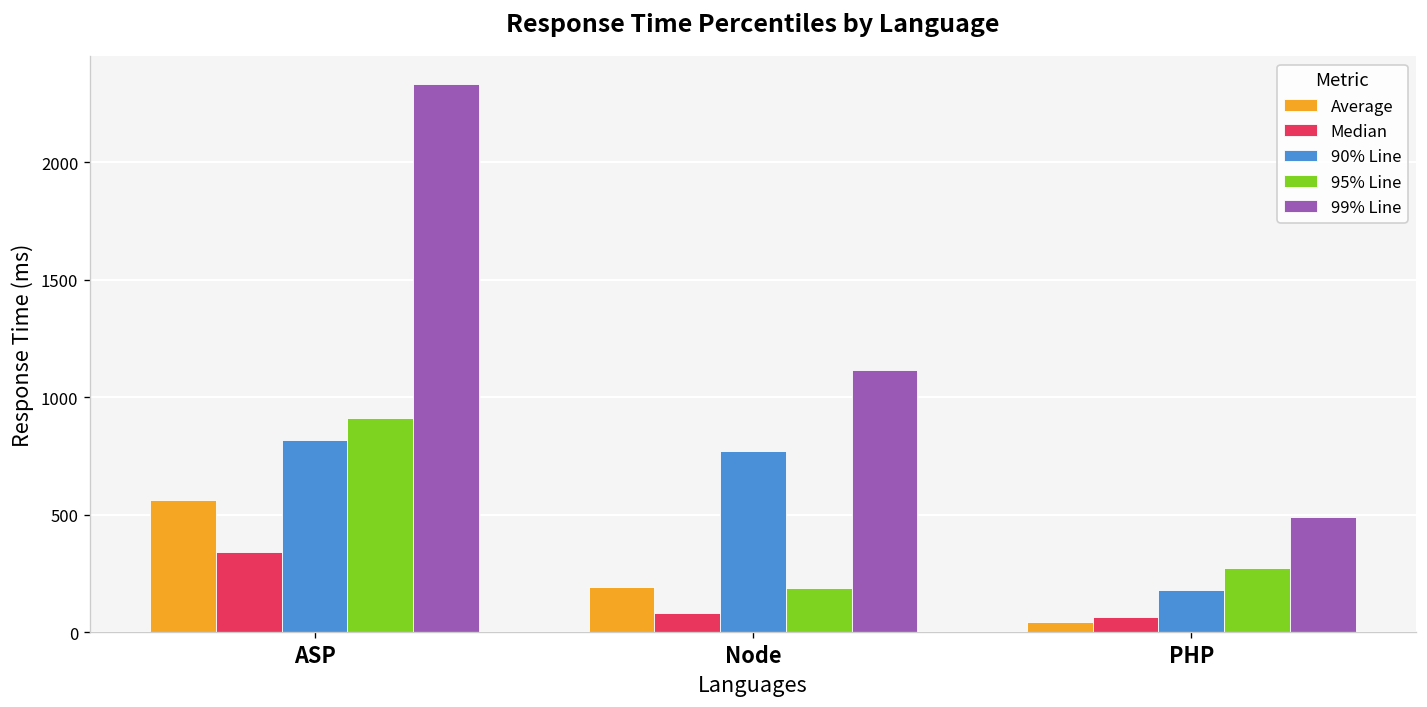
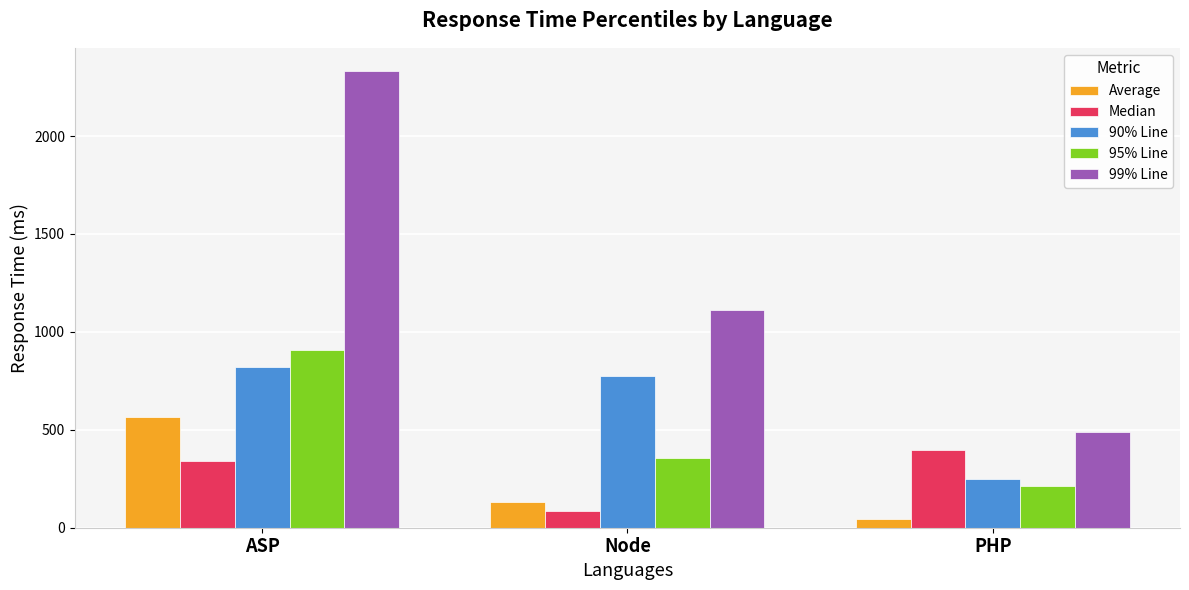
  {
    "Average": {
      "ASP": 560,
-     "Node": 190,
+     "Node": 130,
      "PHP": 40
    },
    "Median": {
      "ASP": 340,
      "Node": 80,
-     "PHP": 70
+     "PHP": 400
    },
    "90% Line": {
      "ASP": 820,
      "Node": 770,
-     "PHP": 180
+     "PHP": 250
    },
    "95% Line": {
      "ASP": 910,
-     "Node": 190,
-     "PHP": 270
+     "Node": 360,
+     "PHP": 210
    },
    "99% Line": {
      "ASP": 2330,
      "Node": 1110,
      "PHP": 490
    }
  }
